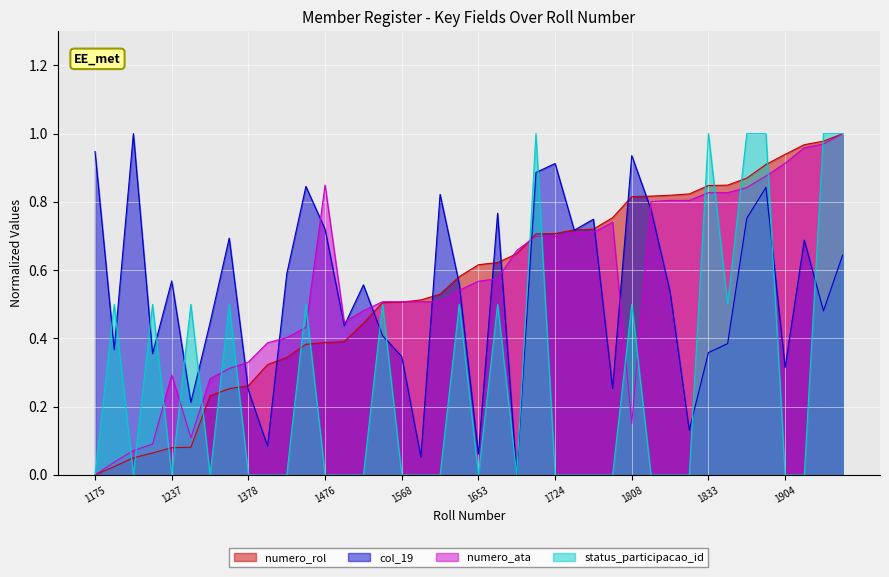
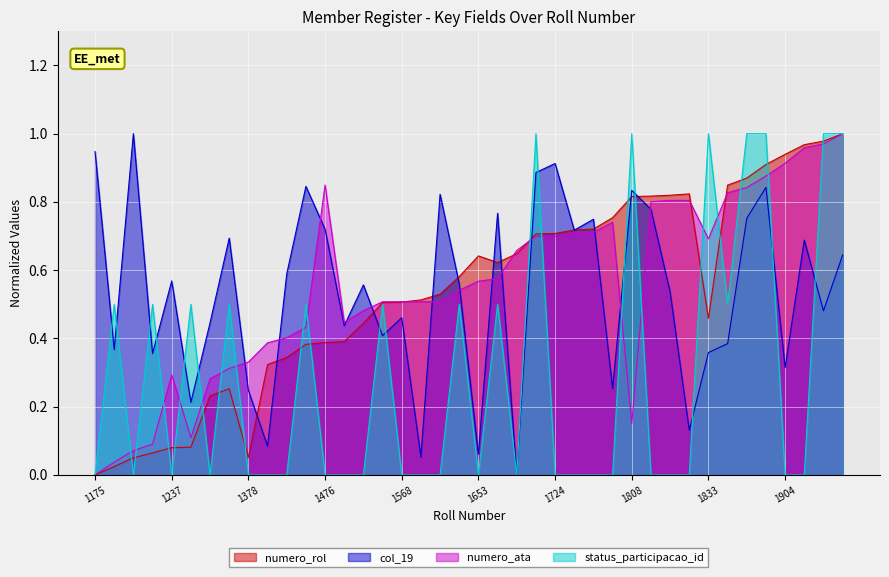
  {
    "numero_rol": {
      "1237": 0.08,
-     "1378": 0.26,
+     "1378": 0.05,
      "1476": 0.39,
-     "1653": 0.62,
+     "1653": 0.64,
      "1724": 0.71,
      "1808": 0.82,
-     "1833": 0.85,
+     "1833": 0.46,
      "1904": 0.94
    },
    "col_19": {
      "1175": 0.95,
      "1237": 0.57,
      "1378": 0.25,
      "1476": 0.72,
-     "1568": 0.35,
+     "1568": 0.46,
      "1653": 0.06,
      "1724": 0.91,
-     "1808": 0.94,
+     "1808": 0.83,
      "1833": 0.36,
      "1904": 0.31
    },
    "numero_ata": {
      "1237": 0.29,
      "1378": 0.33,
      "1476": 0.85,
      "1653": 0.57,
      "1724": 0.70,
      "1808": 0.15,
-     "1833": 0.83,
+     "1833": 0.69,
      "1904": 0.91
    },
    "status_participacao_id": {
      "1237": 0.00,
      "1378": 0.00,
      "1476": 0.00,
      "1568": 0.00,
      "1653": 0.00,
      "1724": 0.00,
-     "1808": 0.50,
+     "1808": 1.00,
      "1833": 1.00,
      "1904": 0.00
    }
  }
